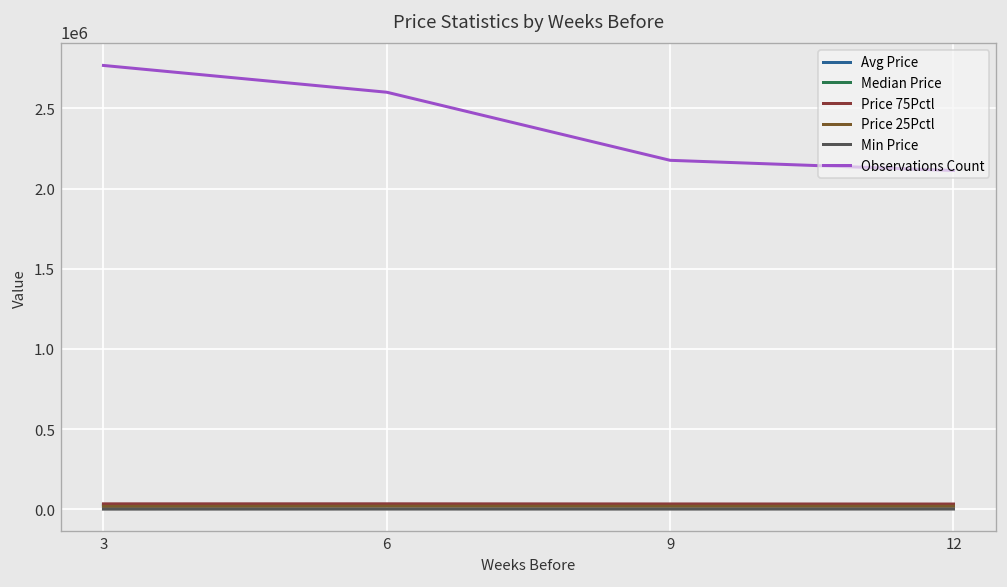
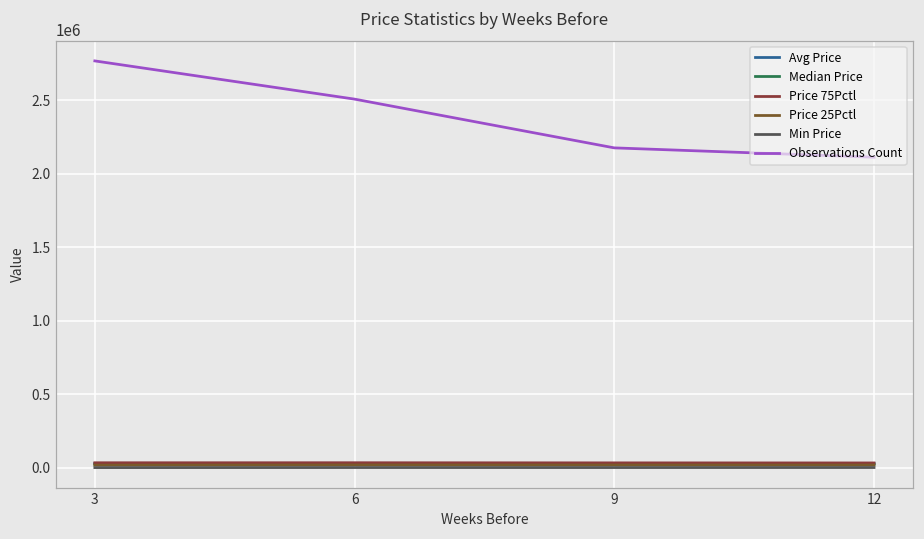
  {
    "Observations Count": {
      "3": 2770000,
-     "6": 2600000,
+     "6": 2510000,
      "9": 2180000,
      "12": 2110000
    }
  }
